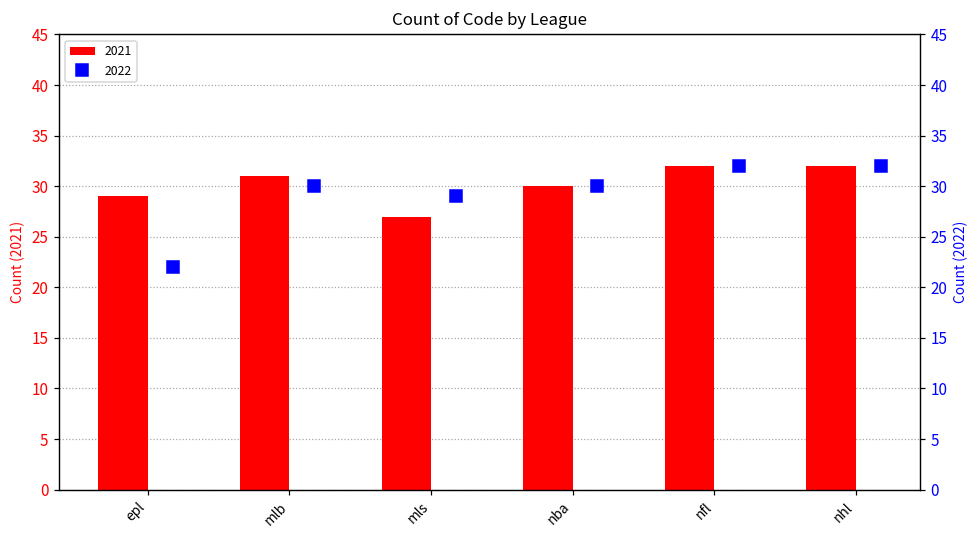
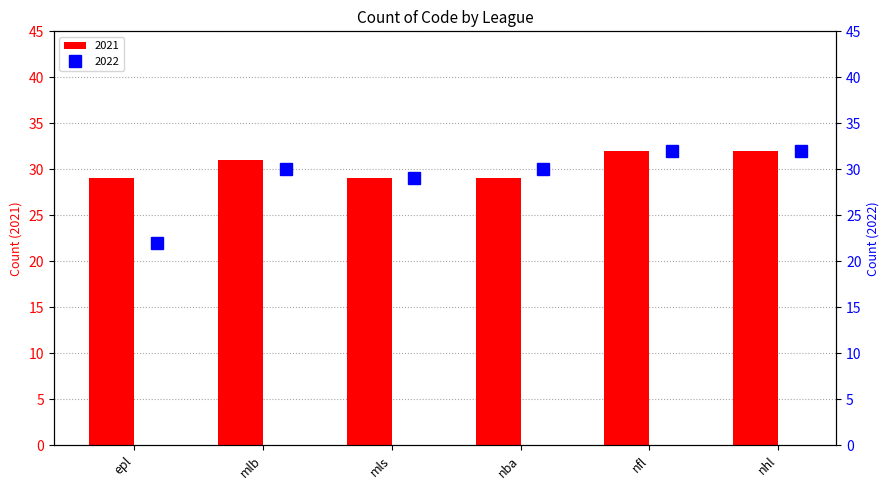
  {
    "2021": {
      "epl": 29,
      "mlb": 31,
-     "mls": 27,
-     "nba": 30,
+     "mls": 29,
+     "nba": 29,
      "nfl": 32,
      "nhl": 32
    }
  }
